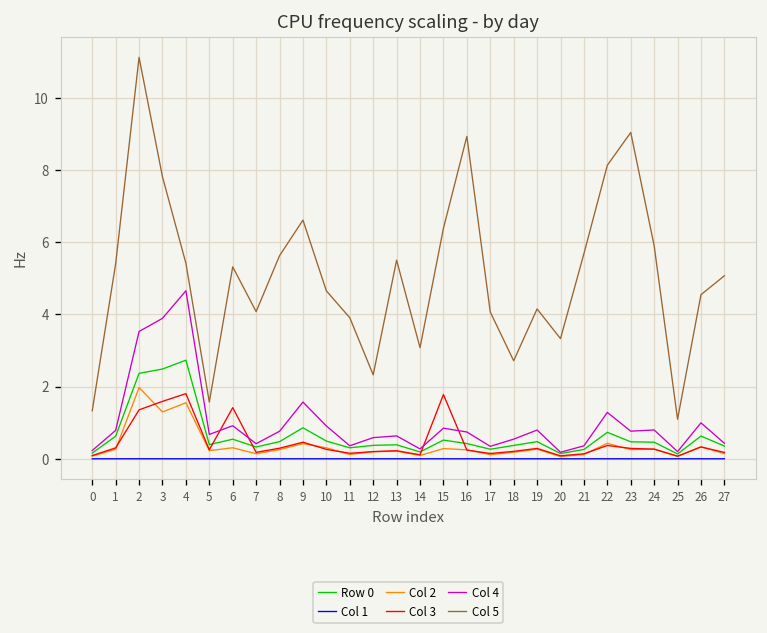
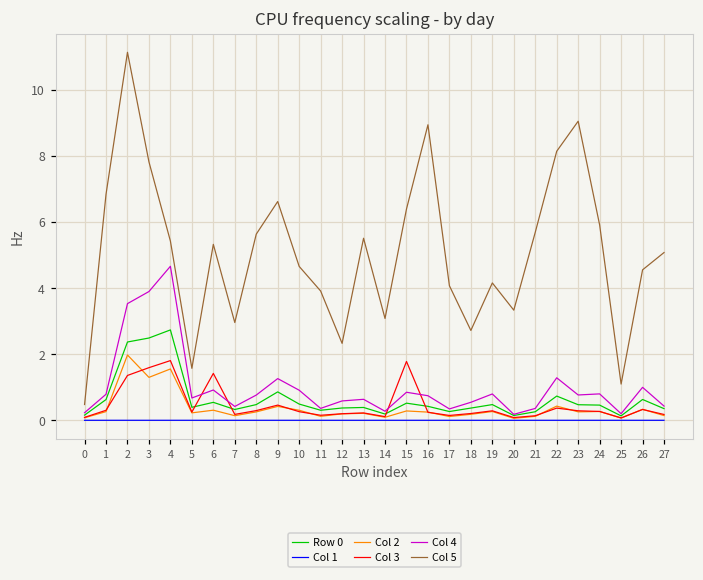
  {
    "Row 0": {
      "1": 0.6,
      "2": 2.4,
      "3": 2.5,
      "4": 2.7,
      "5": 0.4,
      "6": 0.5,
      "7": 0.3,
      "8": 0.5,
      "9": 0.9,
      "10": 0.5,
      "12": 0.4,
      "13": 0.4,
      "15": 0.5,
      "16": 0.4,
      "18": 0.4,
      "19": 0.5,
      "21": 0.3,
      "22": 0.7,
      "23": 0.5,
      "24": 0.5,
      "26": 0.6
    },
    "Col 1": {
      "1": 0.0,
      "2": 0.0,
      "3": 0.0,
      "4": 0.0,
      "5": 0.0,
      "6": 0.0,
      "7": 0.0,
      "8": 0.0,
      "9": 0.0,
      "10": 0.0,
      "11": 0.0,
      "12": 0.0,
      "13": 0.0,
      "14": 0.0,
      "15": 0.0,
      "16": 0.0,
      "17": 0.0,
      "18": 0.0,
      "19": 0.0,
      "21": 0.0,
      "22": 0.0,
      "23": 0.0,
      "24": 0.0,
      "26": 0.0,
      "27": 0.0
    },
    "Col 2": {
      "2": 2.0,
      "3": 1.3,
      "4": 1.6,
      "6": 0.3,
      "15": 0.3
    },
    "Col 3": {
      "2": 1.4,
      "3": 1.6,
      "4": 1.8,
      "6": 1.4,
      "15": 1.8
    },
    "Col 4": {
      "1": 0.8,
      "2": 3.5,
      "3": 3.9,
      "4": 4.7,
      "5": 0.7,
      "6": 0.9,
      "7": 0.4,
      "8": 0.8,
-     "9": 1.6,
+     "9": 1.3,
      "10": 0.9,
      "12": 0.6,
      "13": 0.6,
      "15": 0.8,
      "16": 0.7,
      "18": 0.5,
      "19": 0.8,
      "21": 0.4,
      "22": 1.3,
      "23": 0.8,
      "24": 0.8,
      "26": 1.0
    },
    "Col 5": {
-     "0": 1.3,
-     "1": 5.4,
+     "0": 0.5,
+     "1": 6.8,
      "2": 11.1,
      "3": 7.8,
      "4": 5.4,
      "5": 1.6,
      "6": 5.3,
-     "7": 4.1,
+     "7": 3.0,
      "8": 5.6,
      "9": 6.6,
      "10": 4.7,
      "11": 3.9,
      "12": 2.3,
      "13": 5.5,
      "14": 3.1,
      "15": 6.4,
      "16": 8.9,
      "17": 4.1,
      "18": 2.7,
      "19": 4.2,
      "20": 3.3,
      "21": 5.7,
      "22": 8.1,
      "23": 9.0,
      "24": 5.9,
      "25": 1.1,
      "26": 4.5,
      "27": 5.1
    }
  }
